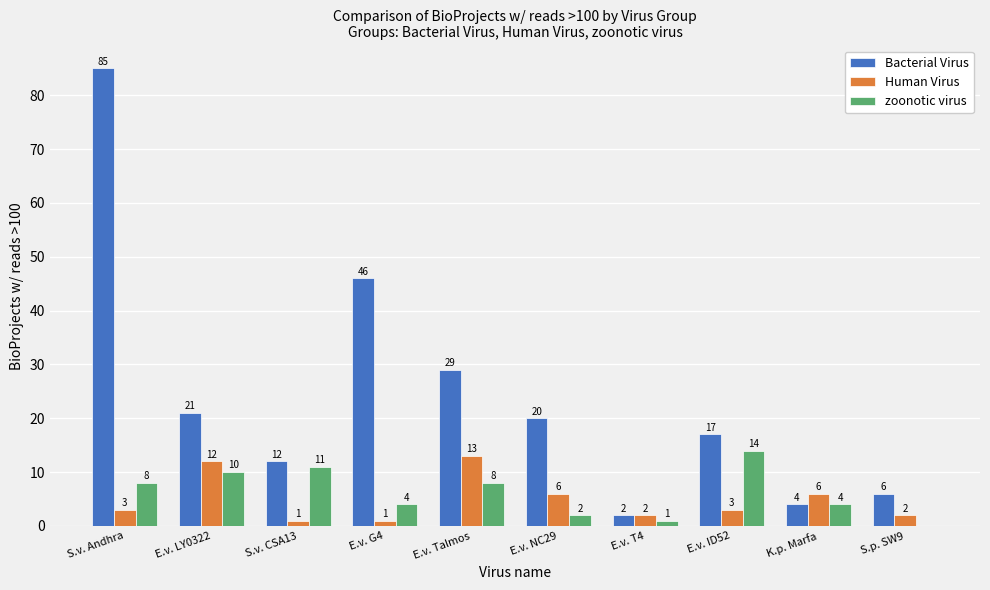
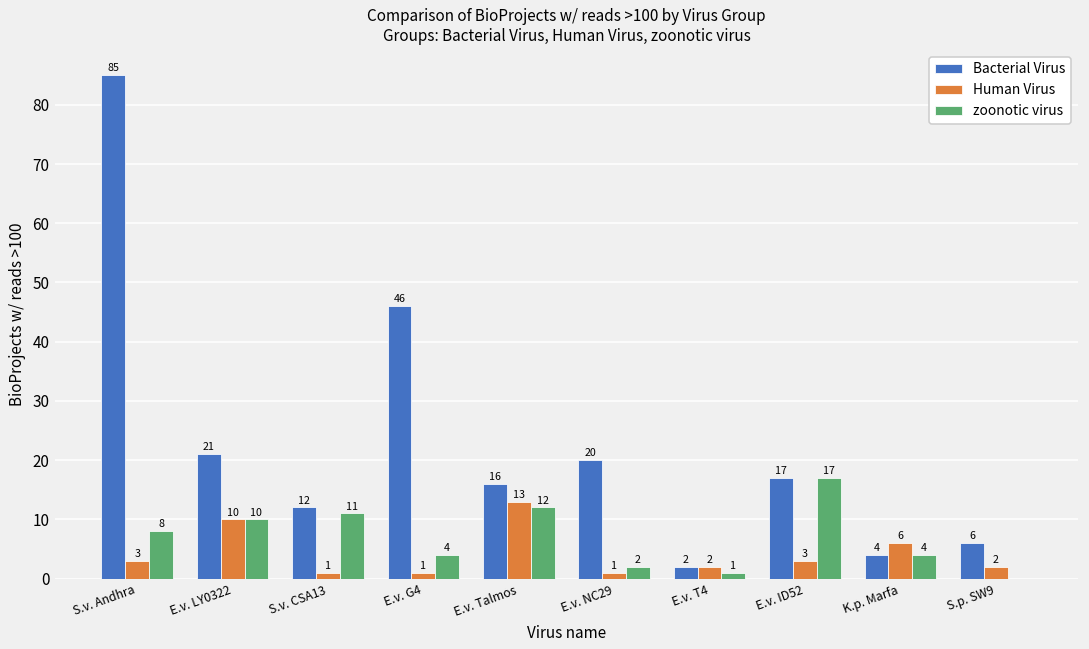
  {
    "Bacterial Virus": {
      "S.v. Andhra": 85,
      "E.v. LY0322": 21,
      "S.v. CSA13": 12,
      "E.v. G4": 46,
-     "E.v. Talmos": 29,
+     "E.v. Talmos": 16,
      "E.v. NC29": 20,
      "E.v. T4": 2,
      "E.v. ID52": 17,
      "K.p. Marfa": 4,
      "S.p. SW9": 6
    },
    "Human Virus": {
      "S.v. Andhra": 3,
-     "E.v. LY0322": 12,
+     "E.v. LY0322": 10,
      "S.v. CSA13": 1,
      "E.v. G4": 1,
      "E.v. Talmos": 13,
-     "E.v. NC29": 6,
+     "E.v. NC29": 1,
      "E.v. T4": 2,
      "E.v. ID52": 3,
      "K.p. Marfa": 6,
      "S.p. SW9": 2
    },
    "zoonotic virus": {
      "S.v. Andhra": 8,
      "E.v. LY0322": 10,
      "S.v. CSA13": 11,
      "E.v. G4": 4,
-     "E.v. Talmos": 8,
+     "E.v. Talmos": 12,
      "E.v. NC29": 2,
      "E.v. T4": 1,
-     "E.v. ID52": 14,
+     "E.v. ID52": 17,
      "K.p. Marfa": 4
    }
  }
